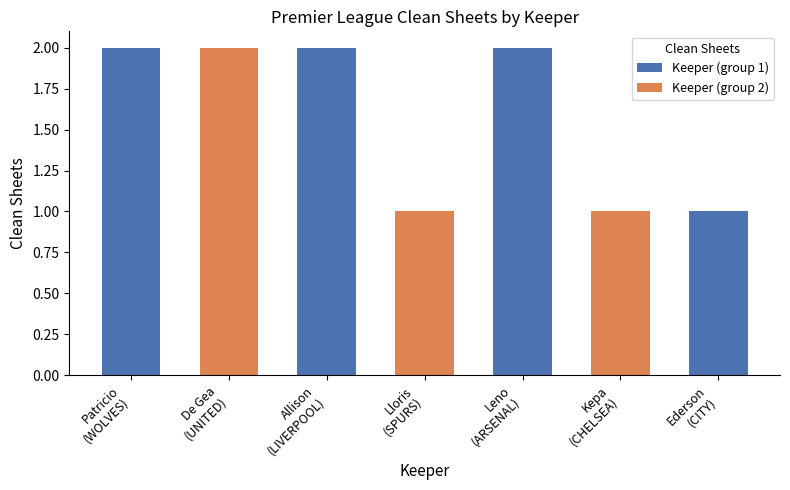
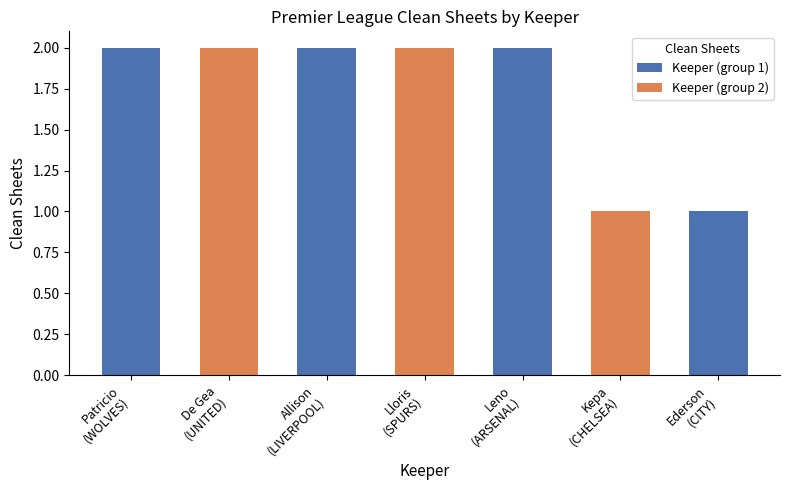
  {
    "Patricio (WOLVES)": 2,
    "De Gea (UNITED)": 2,
    "Allison (LIVERPOOL)": 2,
-   "Lloris (SPURS)": 1,
+   "Lloris (SPURS)": 2,
    "Leno (ARSENAL)": 2,
    "Kepa (CHELSEA)": 1,
    "Ederson (CITY)": 1
  }
